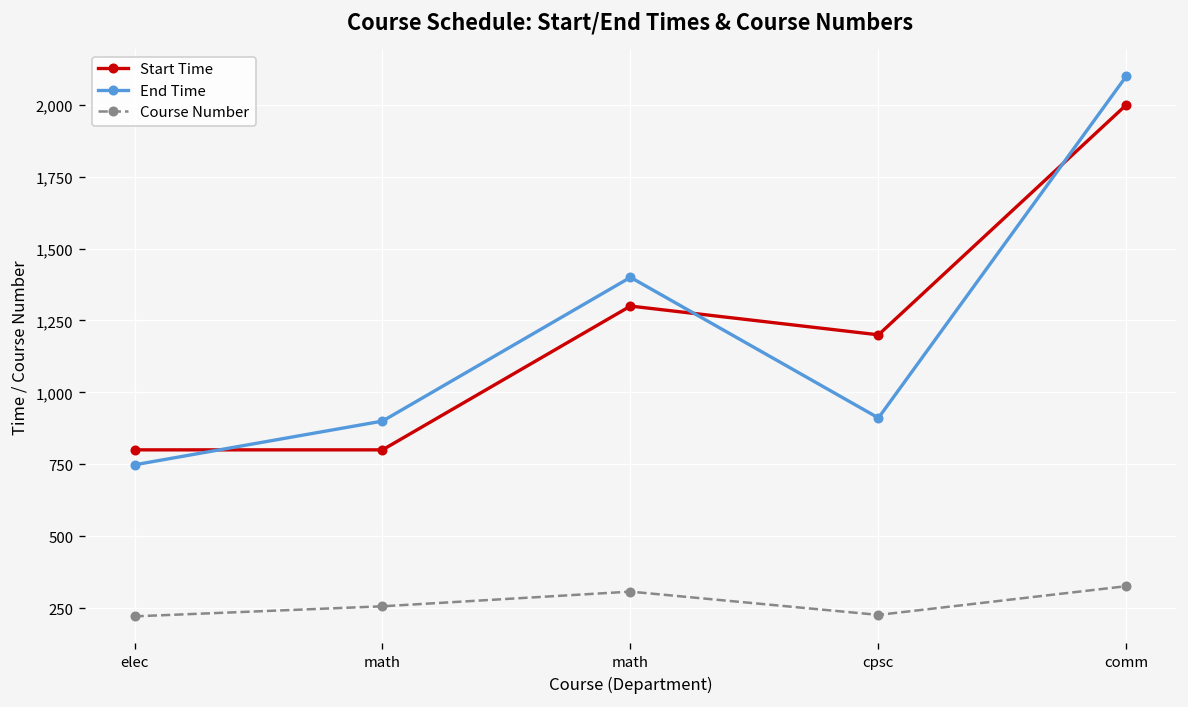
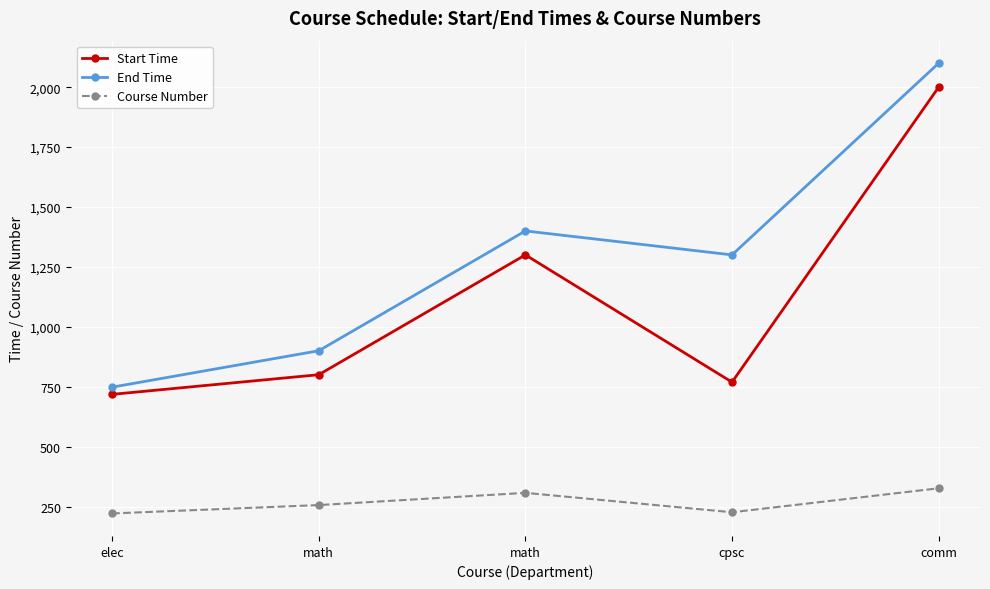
  {
    "Start Time": {
-     "elec": "800",
-     "cpsc": "1,200",
+     "elec": "720",
+     "cpsc": "770",
      "comm": "2,000"
    },
    "End Time": {
      "elec": "750",
-     "cpsc": "910",
+     "cpsc": "1,300",
      "comm": "2,100"
    },
    "Course Number": {
      "elec": "220",
      "cpsc": "230",
      "comm": "330"
    }
  }
